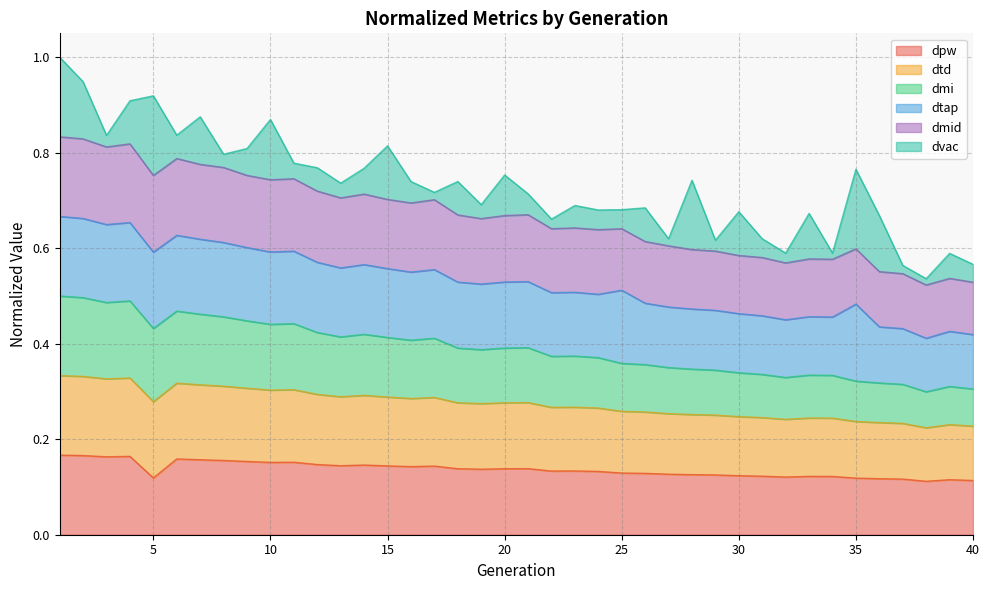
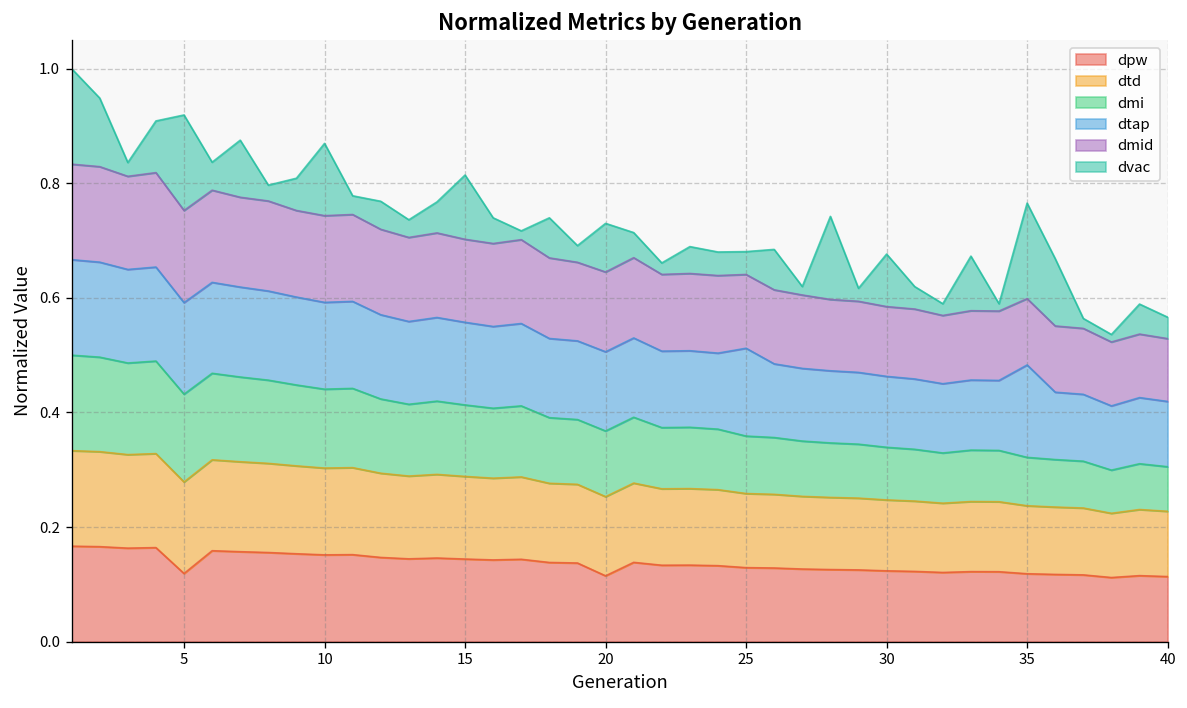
  {
    "dpw": {
      "5": 0.12,
      "10": 0.15,
      "15": 0.14,
-     "20": 0.14,
+     "20": 0.11,
      "25": 0.13,
      "30": 0.12,
      "35": 0.12,
      "40": 0.11
    },
    "dtd": {
      "5": 0.16,
      "10": 0.15,
      "15": 0.14,
      "20": 0.14,
      "25": 0.13,
      "30": 0.12,
      "35": 0.12,
      "40": 0.11
    },
    "dmid": {
      "5": 0.16,
      "10": 0.15,
      "15": 0.14,
      "20": 0.14,
      "25": 0.13,
      "30": 0.12,
      "35": 0.12,
      "40": 0.11
    }
  }
